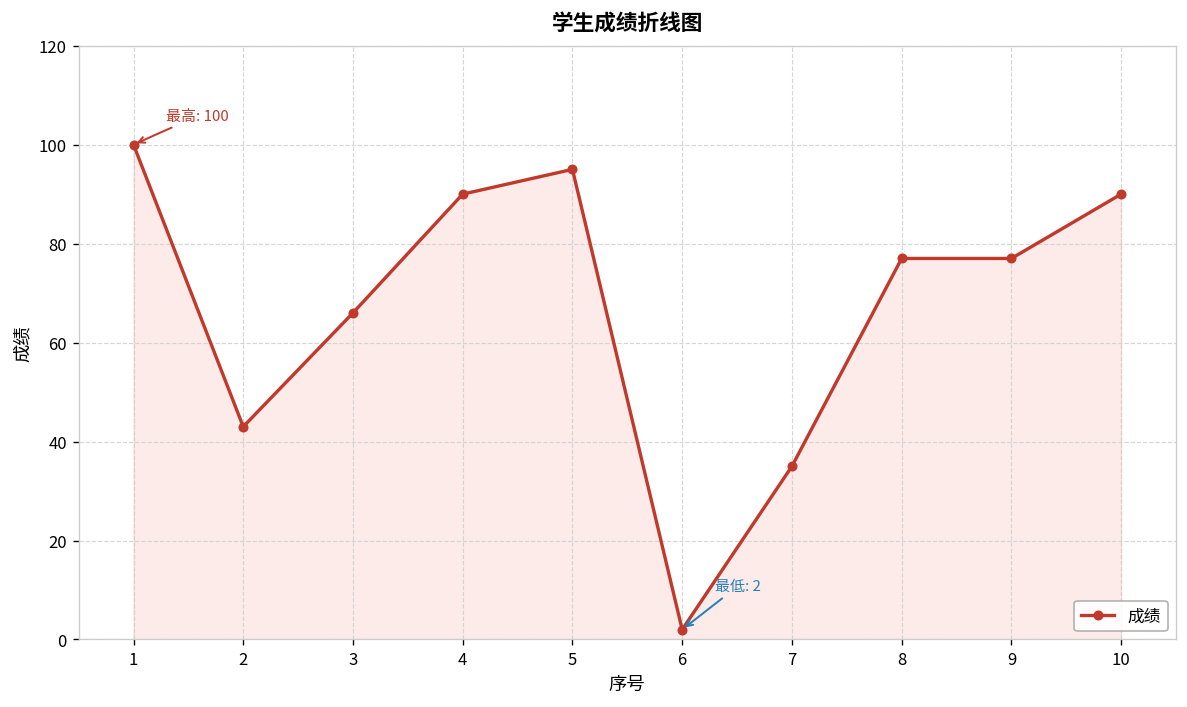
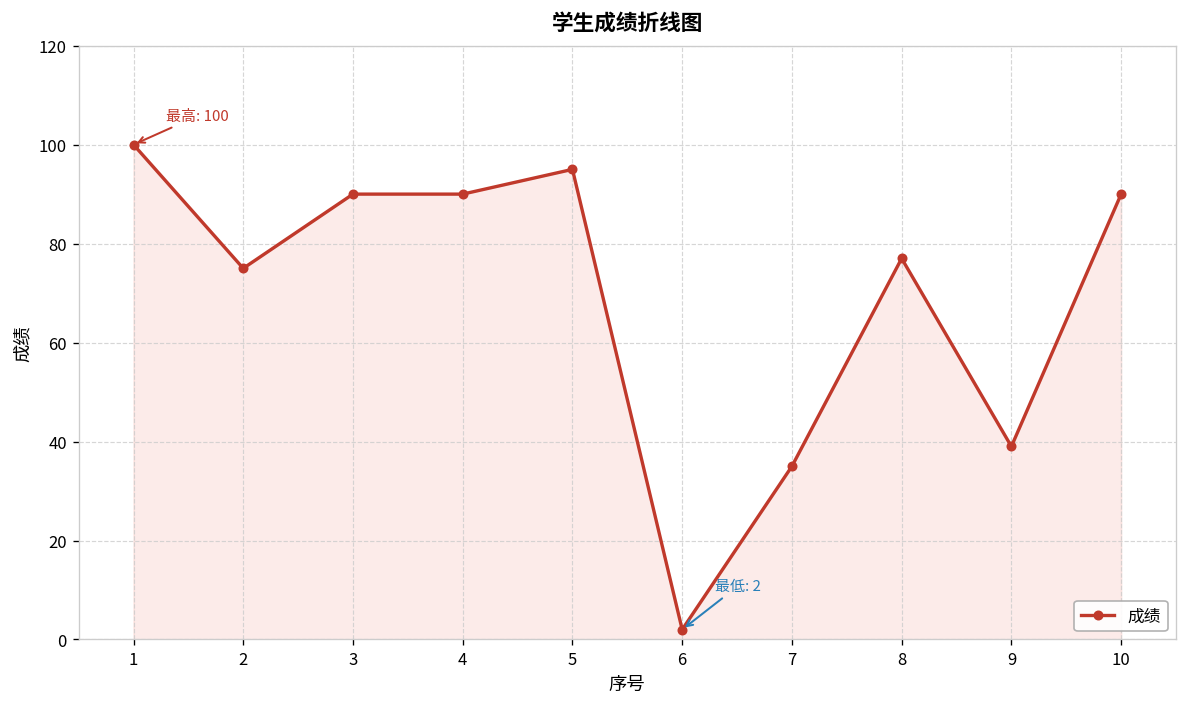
  {
-   "2": 43,
-   "3": 66,
+   "2": 75,
+   "3": 90,
    "4": 90,
    "5": 95,
    "7": 35,
    "8": 77,
-   "9": 77,
+   "9": 39,
    "10": 90
  }
